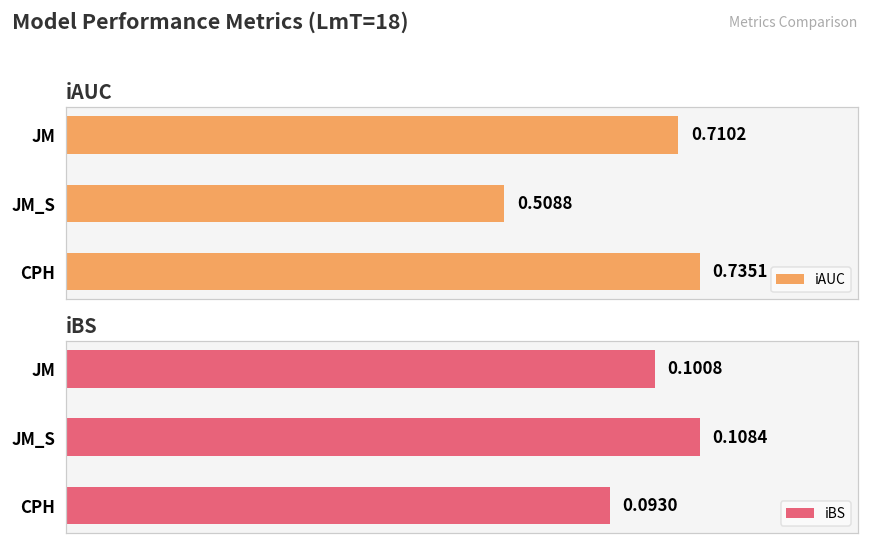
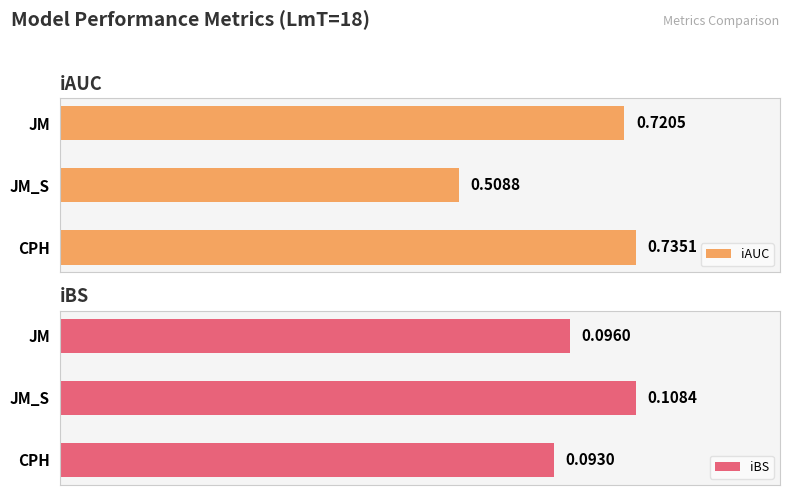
  {
    "iAUC": {
-     "JM": 0.7102,
+     "JM": 0.7205,
      "JM_S": 0.5088,
      "CPH": 0.7351
    },
    "iBS": {
-     "JM": 0.1008,
+     "JM": 0.0960,
      "JM_S": 0.1084,
      "CPH": 0.0930
    }
  }
